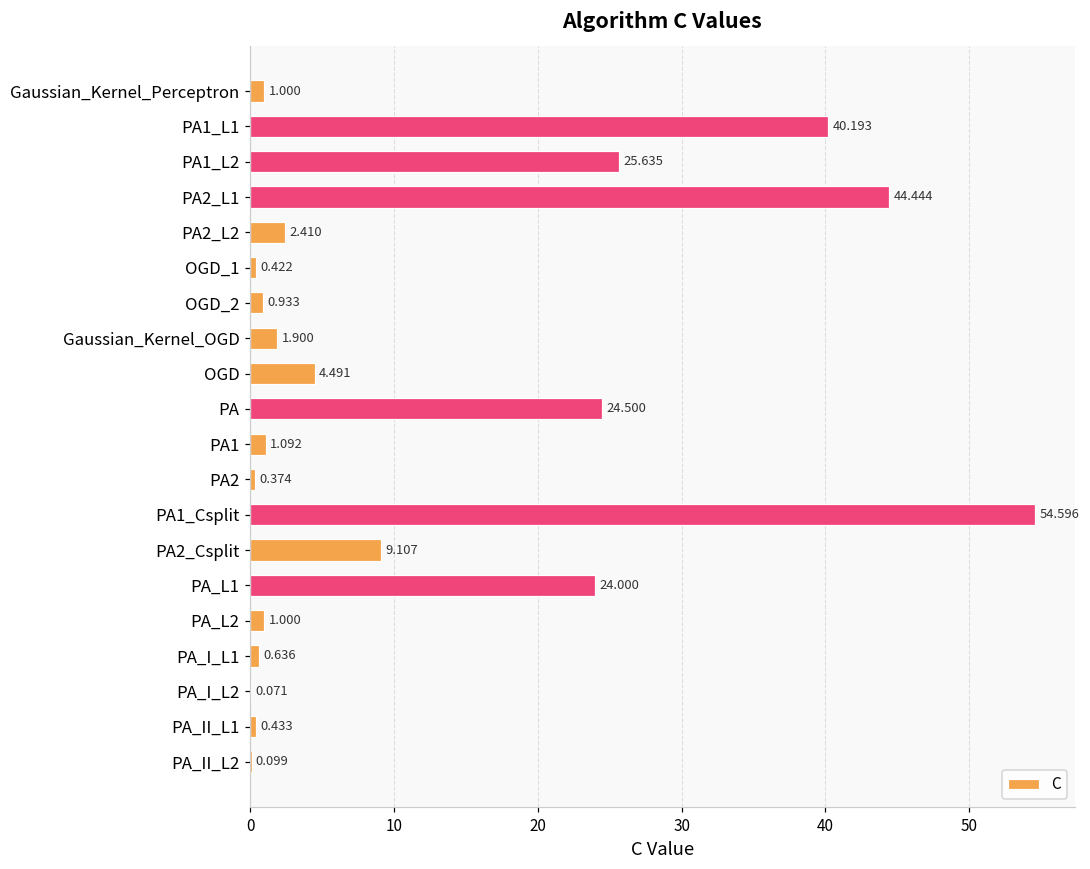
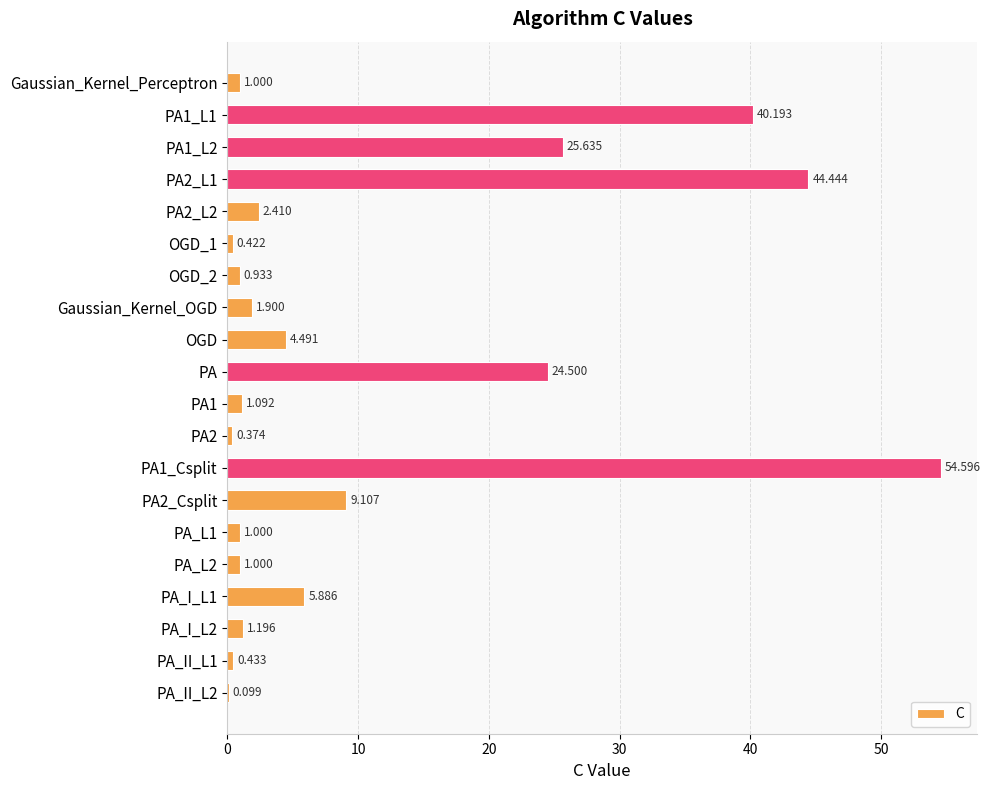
  {
    "Gaussian_Kernel_Perceptron": 1.000,
    "PA1_L1": 40.193,
    "PA1_L2": 25.635,
    "PA2_L1": 44.444,
    "PA2_L2": 2.410,
    "OGD_1": 0.422,
    "OGD_2": 0.933,
    "Gaussian_Kernel_OGD": 1.900,
    "OGD": 4.491,
    "PA": 24.500,
    "PA1": 1.092,
    "PA2": 0.374,
    "PA1_Csplit": 54.596,
    "PA2_Csplit": 9.107,
-   "PA_L1": 24.000,
+   "PA_L1": 1.000,
    "PA_L2": 1.000,
-   "PA_I_L1": 0.636,
-   "PA_I_L2": 0.071,
+   "PA_I_L1": 5.886,
+   "PA_I_L2": 1.196,
    "PA_II_L1": 0.433,
    "PA_II_L2": 0.099
  }
